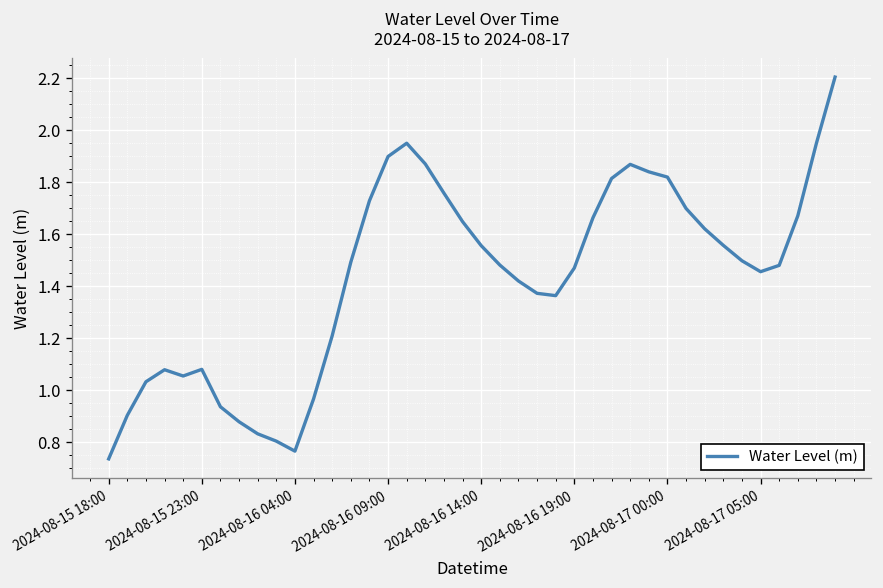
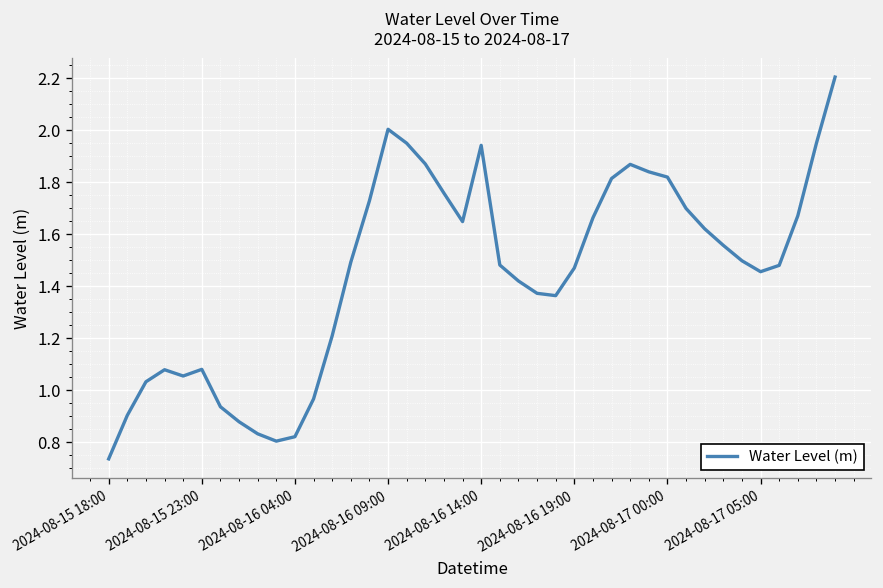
  {
    "2024-08-15 18:00": 0.74,
    "2024-08-15 23:00": 1.08,
-   "2024-08-16 04:00": 0.77,
-   "2024-08-16 09:00": 1.90,
-   "2024-08-16 14:00": 1.56,
+   "2024-08-16 04:00": 0.82,
+   "2024-08-16 09:00": 2.00,
+   "2024-08-16 14:00": 1.94,
    "2024-08-16 19:00": 1.47,
    "2024-08-17 00:00": 1.82,
    "2024-08-17 05:00": 1.46
  }
